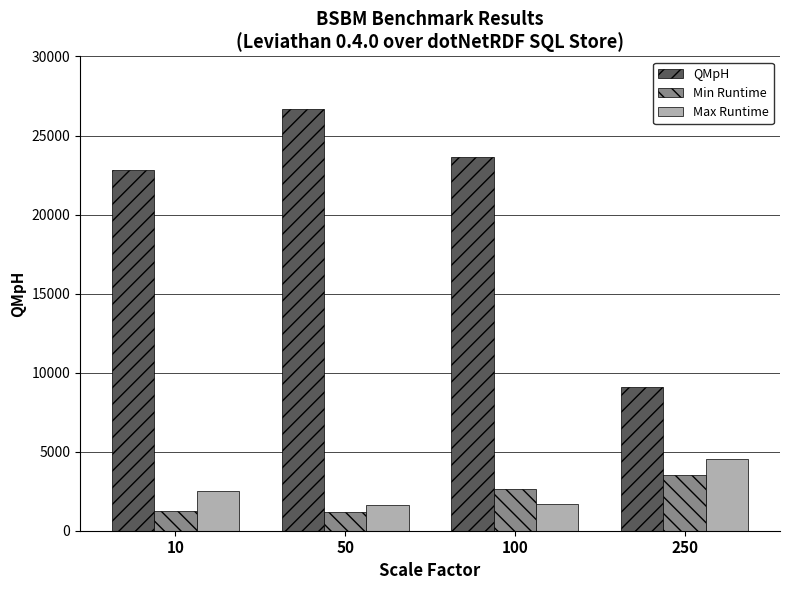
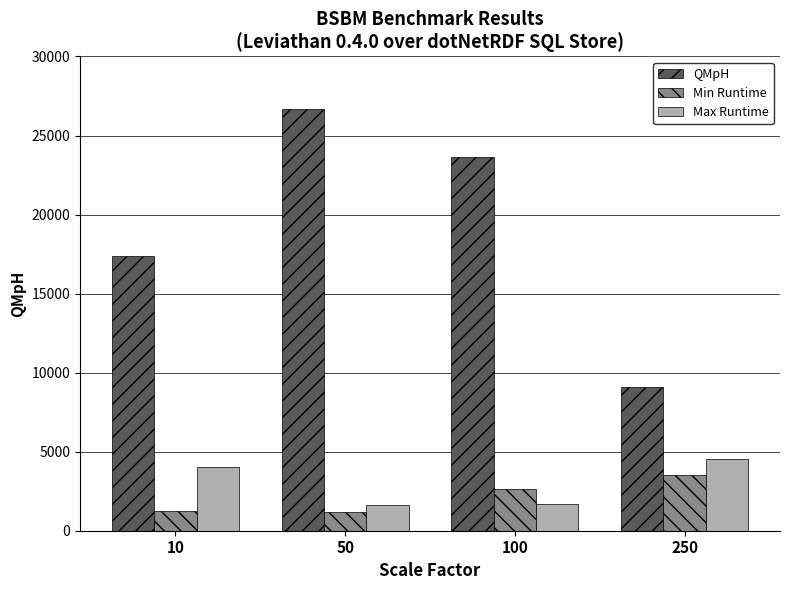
  {
    "QMpH": {
-     "10": 22800,
+     "10": 17400,
      "50": 26700,
      "100": 23700,
      "250": 9100
    },
    "Min Runtime": {
      "10": 1300,
      "50": 1200,
      "100": 2600,
      "250": 3500
    },
    "Max Runtime": {
-     "10": 2500,
+     "10": 4000,
      "50": 1600,
      "100": 1700,
      "250": 4500
    }
  }
